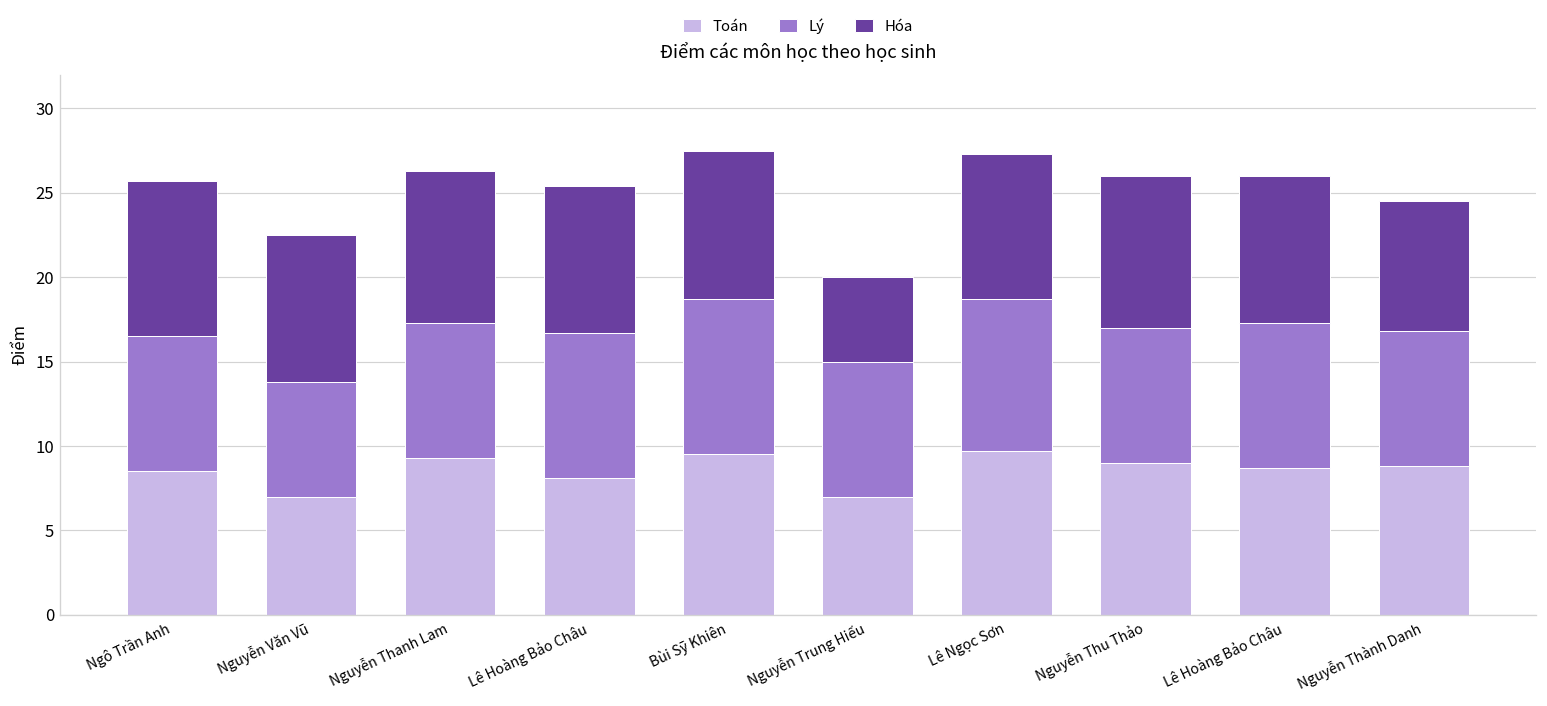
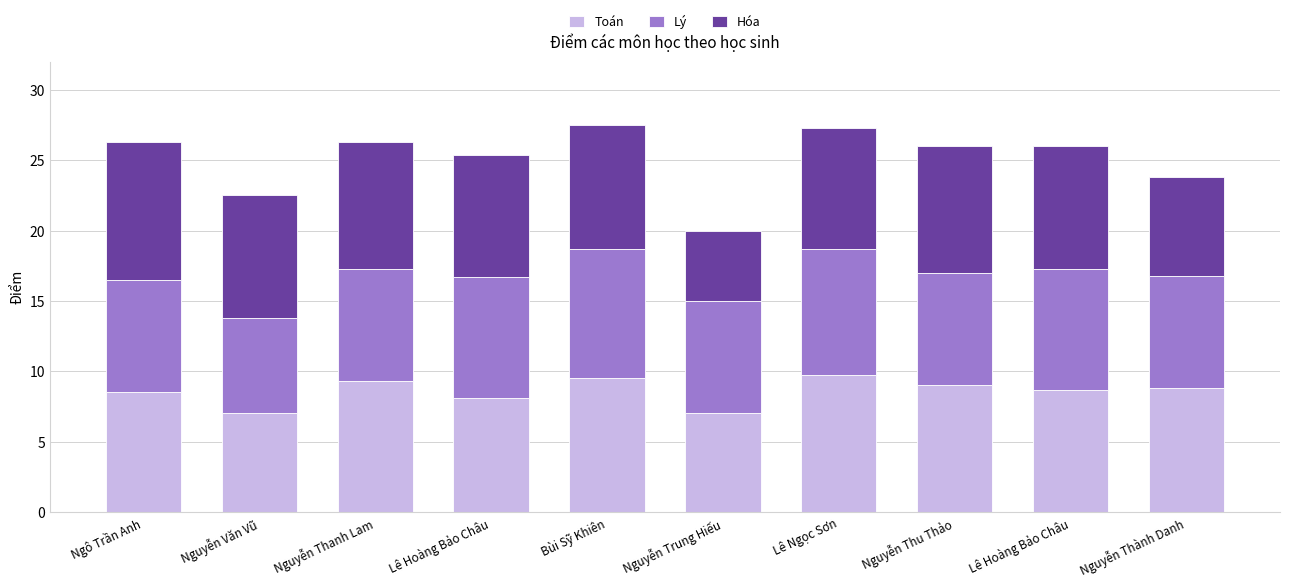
  {
    "Toán": {
      "Ngô Trần Anh": 8.5,
      "Nguyễn Văn Vũ": 7.0,
      "Nguyễn Thanh Lam": 9.3,
      "Bùi Sỹ Khiên": 9.5,
      "Nguyễn Trung Hiếu": 7.0,
      "Lê Ngọc Sơn": 9.7,
      "Nguyễn Thu Thảo": 9.0,
      "Nguyễn Thành Danh": 8.8
    },
    "Lý": {
      "Ngô Trần Anh": 8.0,
      "Nguyễn Văn Vũ": 6.8,
      "Nguyễn Thanh Lam": 8.0,
      "Bùi Sỹ Khiên": 9.2,
      "Nguyễn Trung Hiếu": 8.0,
      "Lê Ngọc Sơn": 9.0,
      "Nguyễn Thu Thảo": 8.0,
      "Nguyễn Thành Danh": 8.0
    },
    "Hóa": {
-     "Ngô Trần Anh": 9.2,
+     "Ngô Trần Anh": 9.8,
      "Nguyễn Văn Vũ": 8.7,
      "Nguyễn Thanh Lam": 9.0,
      "Bùi Sỹ Khiên": 8.8,
      "Nguyễn Trung Hiếu": 5.0,
      "Lê Ngọc Sơn": 8.6,
      "Nguyễn Thu Thảo": 9.0,
-     "Nguyễn Thành Danh": 7.7
+     "Nguyễn Thành Danh": 7.0
    }
  }
